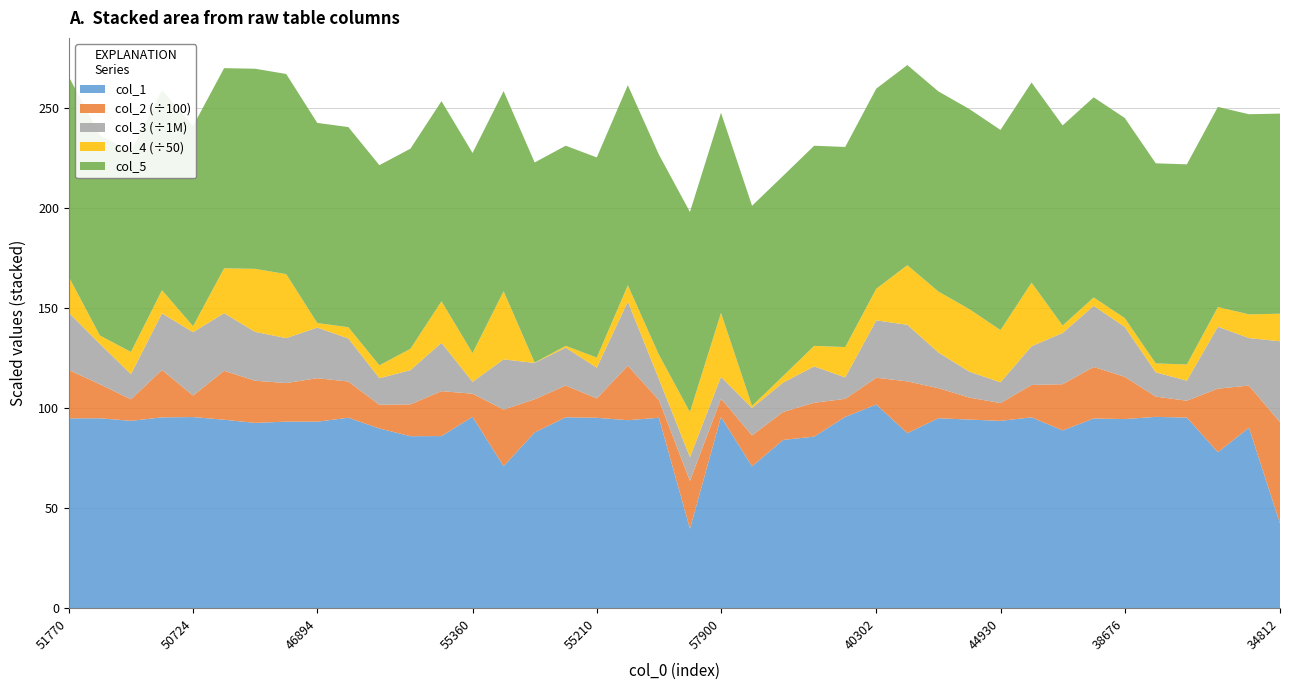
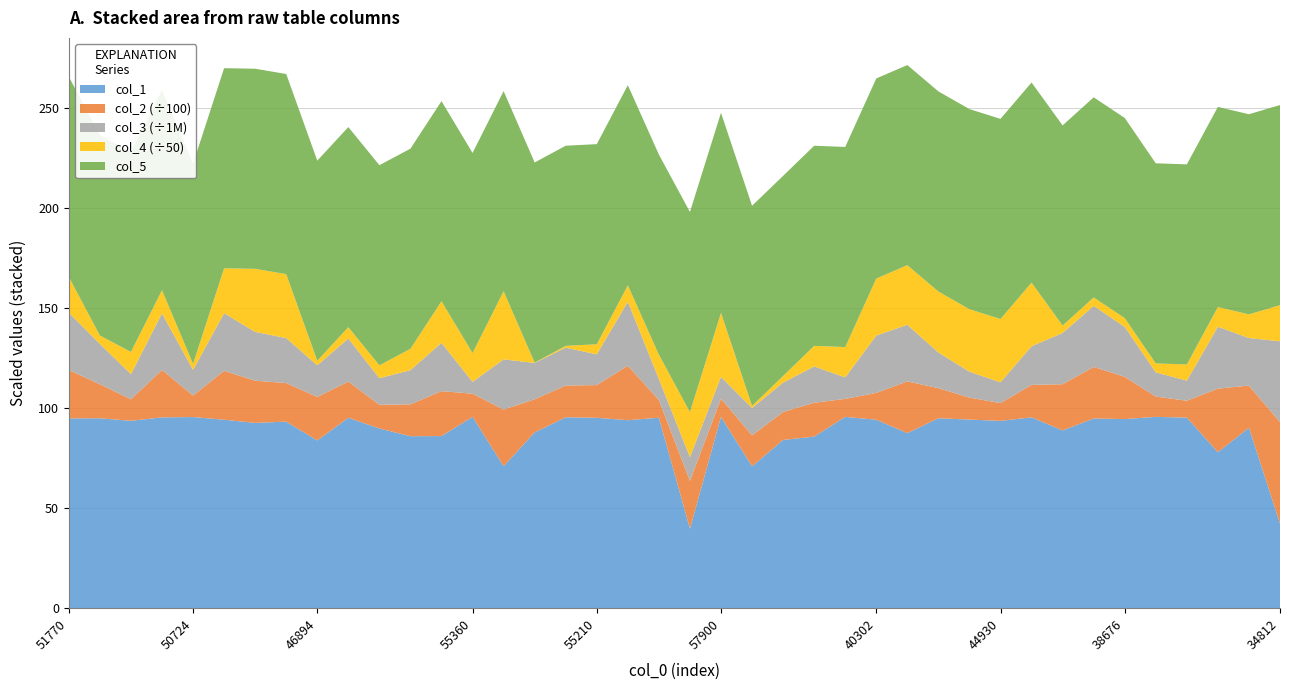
  {
    "col_1": {
      "51770": 95,
      "50724": 96,
-     "46894": 93,
+     "46894": 84,
      "55360": 96,
      "55210": 95,
      "57900": 96,
-     "40302": 102,
+     "40302": 94,
      "44930": 94,
      "38676": 95,
      "34812": 42
    },
    "col_2 (÷100)": {
      "51770": 24,
      "50724": 11,
      "46894": 22,
      "55360": 12,
-     "55210": 10,
+     "55210": 16,
      "57900": 9,
      "40302": 13,
      "44930": 9,
      "38676": 21,
      "34812": 51
    },
    "col_3 (÷1M)": {
      "51770": 29,
-     "50724": 32,
-     "46894": 25,
+     "50724": 13,
+     "46894": 16,
      "55360": 6,
      "55210": 15,
      "57900": 11,
      "40302": 29,
      "44930": 10,
      "38676": 25,
      "34812": 40
    },
    "col_4 (÷50)": {
      "51770": 18,
      "50724": 3,
      "46894": 2,
      "55360": 14,
      "55210": 5,
      "57900": 32,
-     "40302": 16,
-     "44930": 26,
+     "40302": 28,
+     "44930": 32,
      "38676": 4,
-     "34812": 14
+     "34812": 18
    },
    "col_5": {
      "51770": 100,
      "46894": 100,
      "55360": 100,
      "55210": 100,
      "57900": 100,
      "40302": 100,
      "44930": 100,
      "38676": 100,
      "34812": 100
    }
  }
